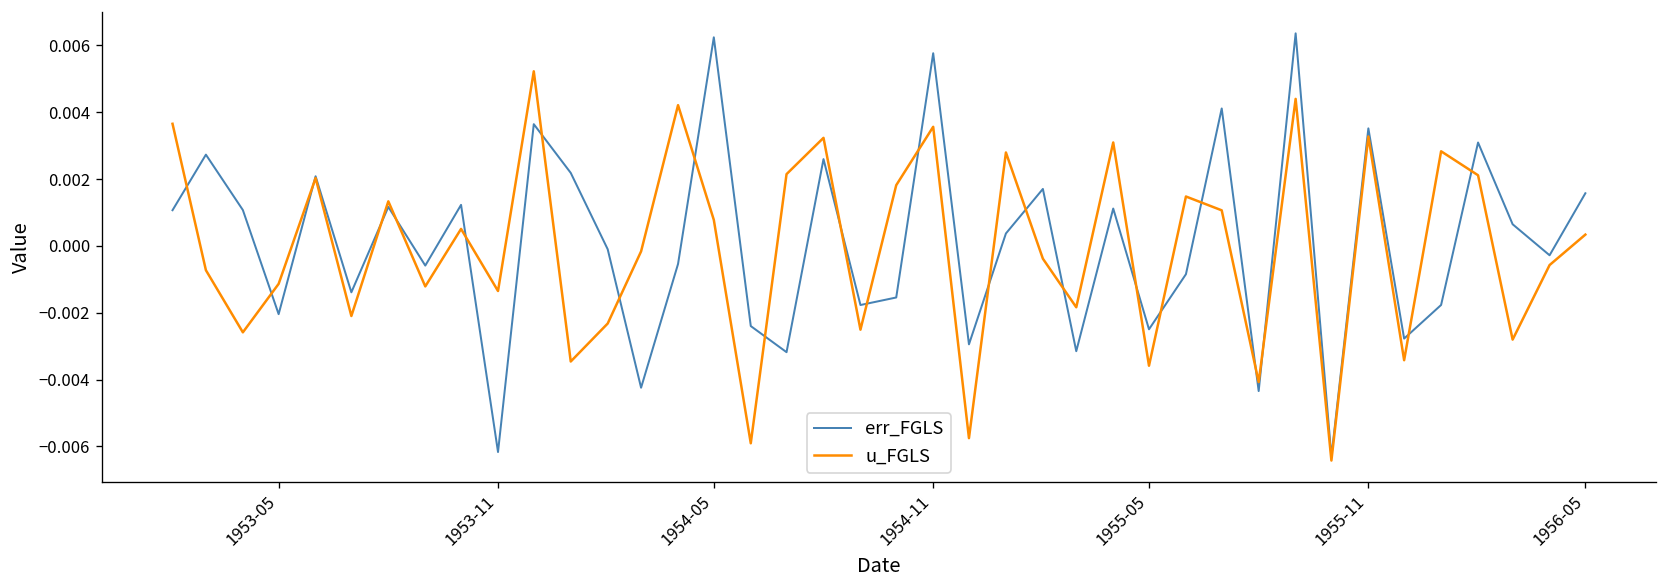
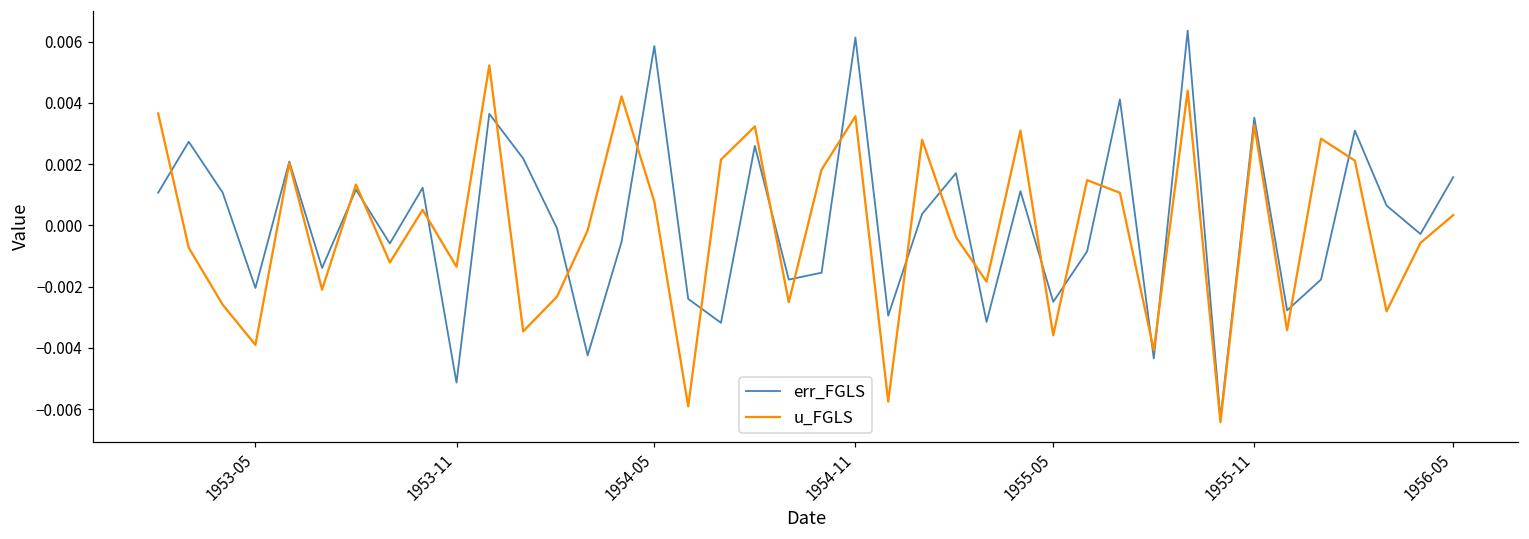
  {
    "err_FGLS": {
      "1953-05": -0.0020,
-     "1953-11": -0.0062,
-     "1954-05": 0.0062,
-     "1954-11": 0.0058,
+     "1953-11": -0.0051,
+     "1954-05": 0.0059,
+     "1954-11": 0.0061,
      "1955-05": -0.0025,
      "1955-11": 0.0035,
      "1956-05": 0.0016
    },
    "u_FGLS": {
-     "1953-05": -0.0011,
+     "1953-05": -0.0039,
      "1953-11": -0.0013,
      "1954-05": 0.0008,
      "1954-11": 0.0036,
      "1955-05": -0.0036,
      "1955-11": 0.0033,
      "1956-05": 0.0003
    }
  }
